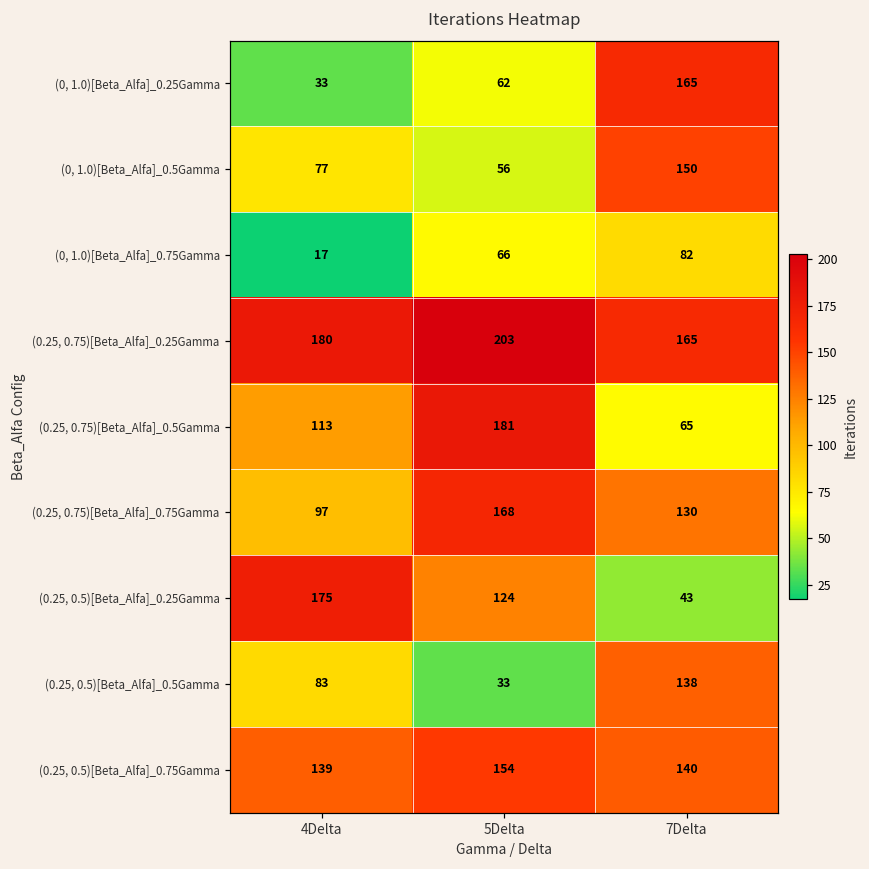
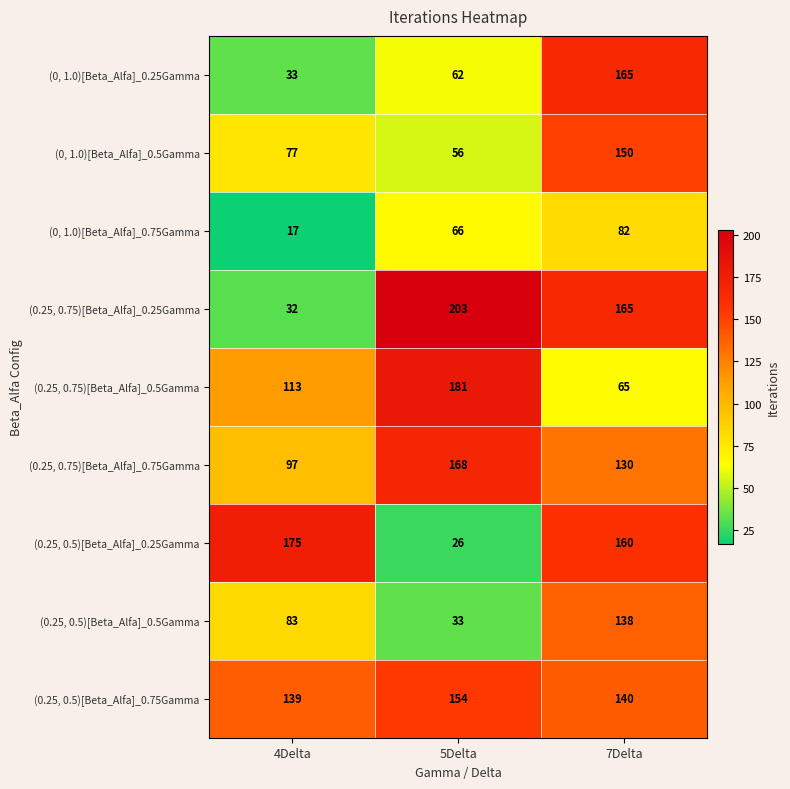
  {
    "(0, 1.0)[Beta_Alfa]_0.25Gamma": {
      "4Delta": 33,
      "5Delta": 62,
      "7Delta": 165
    },
    "(0, 1.0)[Beta_Alfa]_0.5Gamma": {
      "4Delta": 77,
      "5Delta": 56,
      "7Delta": 150
    },
    "(0, 1.0)[Beta_Alfa]_0.75Gamma": {
      "4Delta": 17,
      "5Delta": 66,
      "7Delta": 82
    },
    "(0.25, 0.75)[Beta_Alfa]_0.25Gamma": {
-     "4Delta": 180,
+     "4Delta": 32,
      "5Delta": 203,
      "7Delta": 165
    },
    "(0.25, 0.75)[Beta_Alfa]_0.5Gamma": {
      "4Delta": 113,
      "5Delta": 181,
      "7Delta": 65
    },
    "(0.25, 0.75)[Beta_Alfa]_0.75Gamma": {
      "4Delta": 97,
      "5Delta": 168,
      "7Delta": 130
    },
    "(0.25, 0.5)[Beta_Alfa]_0.25Gamma": {
      "4Delta": 175,
-     "5Delta": 124,
-     "7Delta": 43
+     "5Delta": 26,
+     "7Delta": 160
    },
    "(0.25, 0.5)[Beta_Alfa]_0.5Gamma": {
      "4Delta": 83,
      "5Delta": 33,
      "7Delta": 138
    },
    "(0.25, 0.5)[Beta_Alfa]_0.75Gamma": {
      "4Delta": 139,
      "5Delta": 154,
      "7Delta": 140
    }
  }
